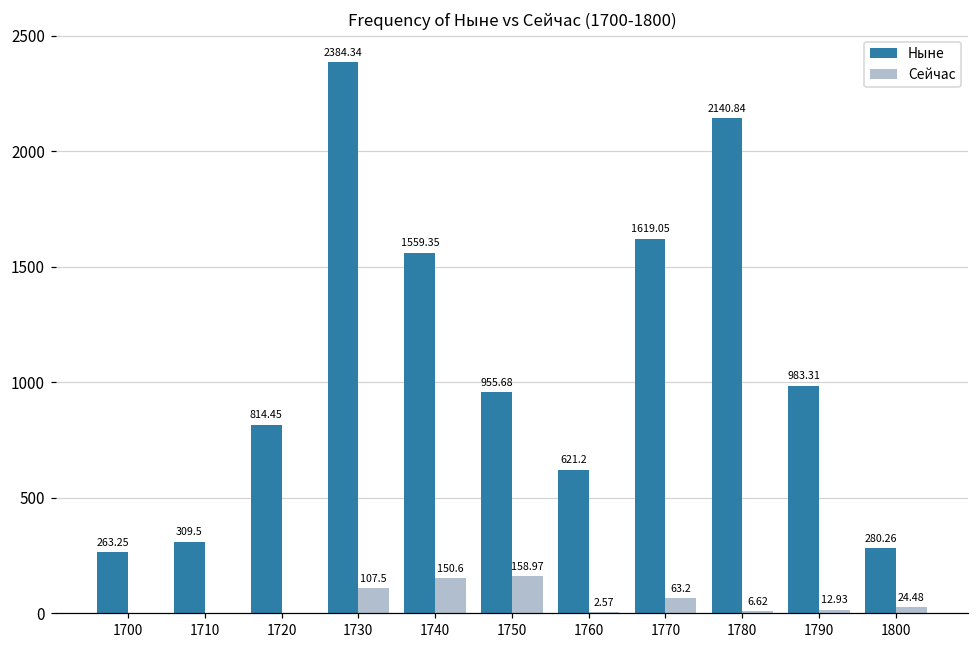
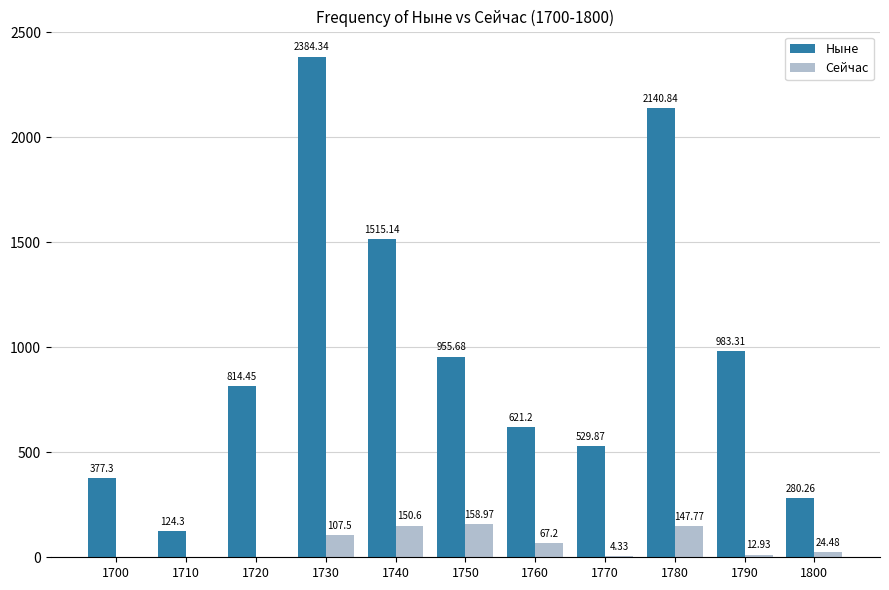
  {
    "Ныне": {
-     "1700": 263.25,
-     "1710": 309.5,
+     "1700": 377.3,
+     "1710": 124.3,
      "1720": 814.45,
      "1730": 2384.34,
-     "1740": 1559.35,
+     "1740": 1515.14,
      "1750": 955.68,
      "1760": 621.2,
-     "1770": 1619.05,
+     "1770": 529.87,
      "1780": 2140.84,
      "1790": 983.31,
      "1800": 280.26
    },
    "Сейчас": {
      "1730": 107.5,
      "1740": 150.6,
      "1750": 158.97,
-     "1760": 2.57,
-     "1770": 63.2,
-     "1780": 6.62,
+     "1760": 67.2,
+     "1770": 4.33,
+     "1780": 147.77,
      "1790": 12.93,
      "1800": 24.48
    }
  }
